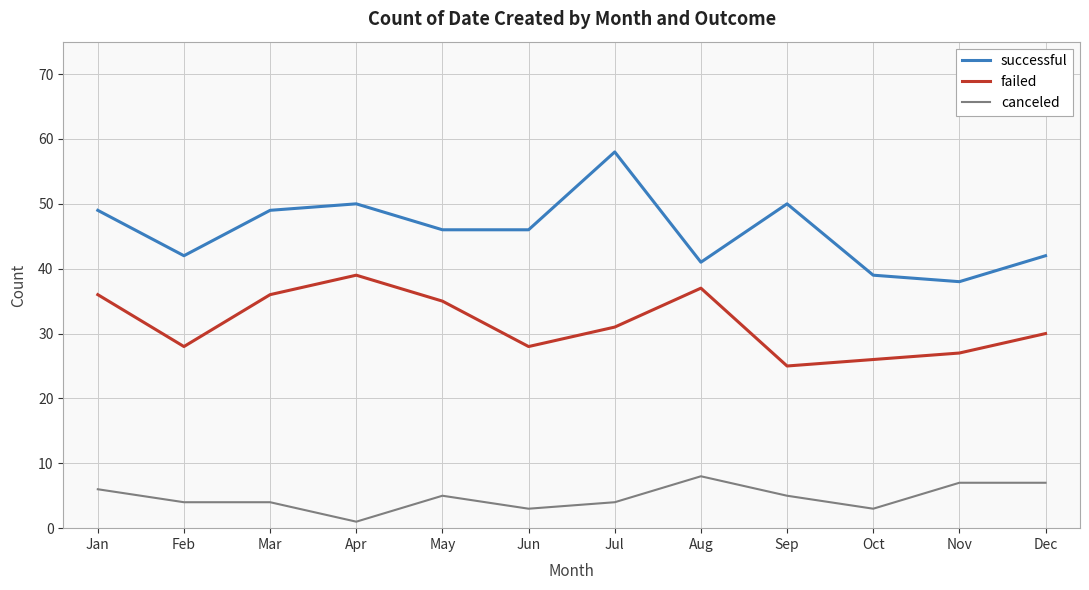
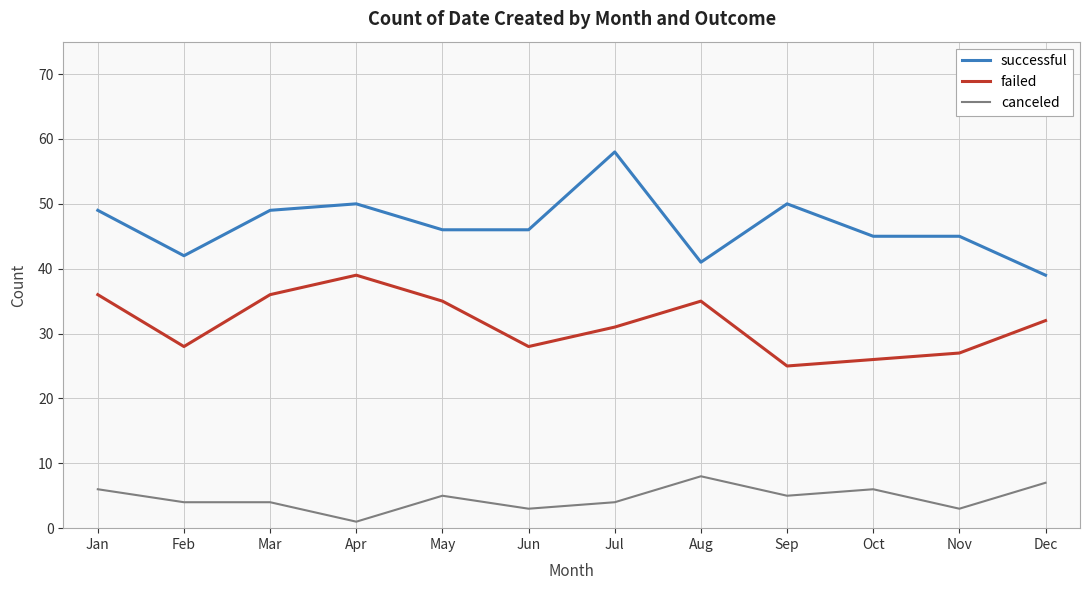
  {
    "successful": {
      "Jan": 49,
      "Feb": 42,
      "Mar": 49,
      "Apr": 50,
      "May": 46,
      "Jun": 46,
      "Jul": 58,
      "Aug": 41,
      "Sep": 50,
-     "Oct": 39,
-     "Nov": 38,
-     "Dec": 42
+     "Oct": 45,
+     "Nov": 45,
+     "Dec": 39
    },
    "failed": {
      "Jan": 36,
      "Feb": 28,
      "Mar": 36,
      "Apr": 39,
      "May": 35,
      "Jun": 28,
      "Jul": 31,
-     "Aug": 37,
+     "Aug": 35,
      "Sep": 25,
      "Oct": 26,
      "Nov": 27,
-     "Dec": 30
+     "Dec": 32
    },
    "canceled": {
      "Jan": 6,
      "Feb": 4,
      "Mar": 4,
      "Apr": 1,
      "May": 5,
      "Jun": 3,
      "Jul": 4,
      "Aug": 8,
      "Sep": 5,
-     "Oct": 3,
-     "Nov": 7,
+     "Oct": 6,
+     "Nov": 3,
      "Dec": 7
    }
  }
